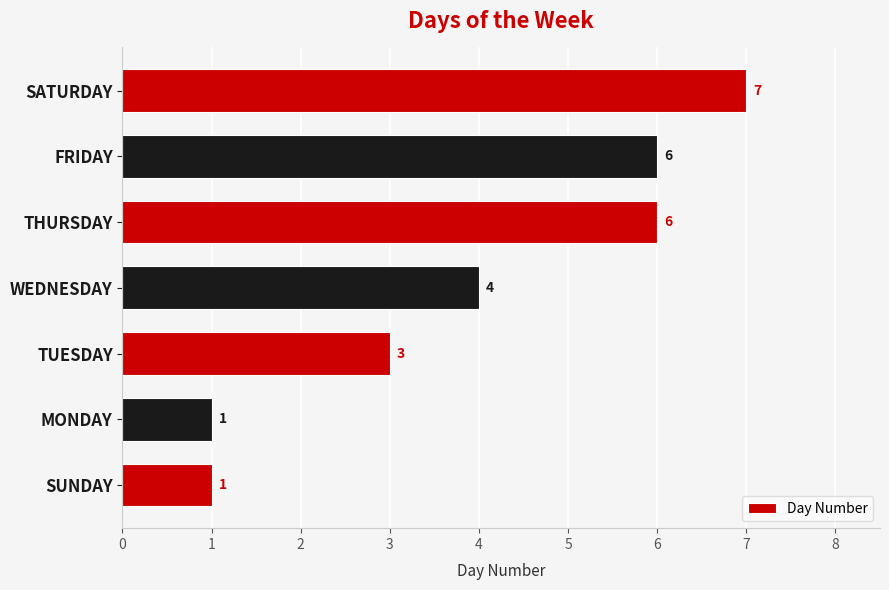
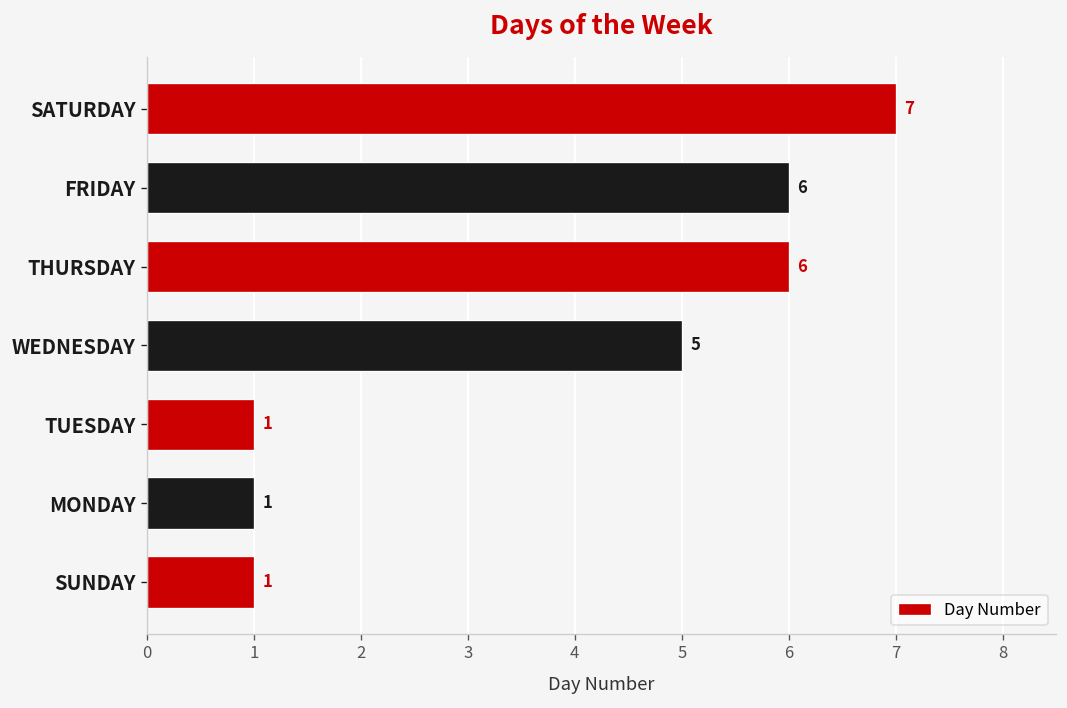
  {
    "SATURDAY": 7,
    "FRIDAY": 6,
    "THURSDAY": 6,
-   "WEDNESDAY": 4,
-   "TUESDAY": 3,
+   "WEDNESDAY": 5,
+   "TUESDAY": 1,
    "MONDAY": 1,
    "SUNDAY": 1
  }
